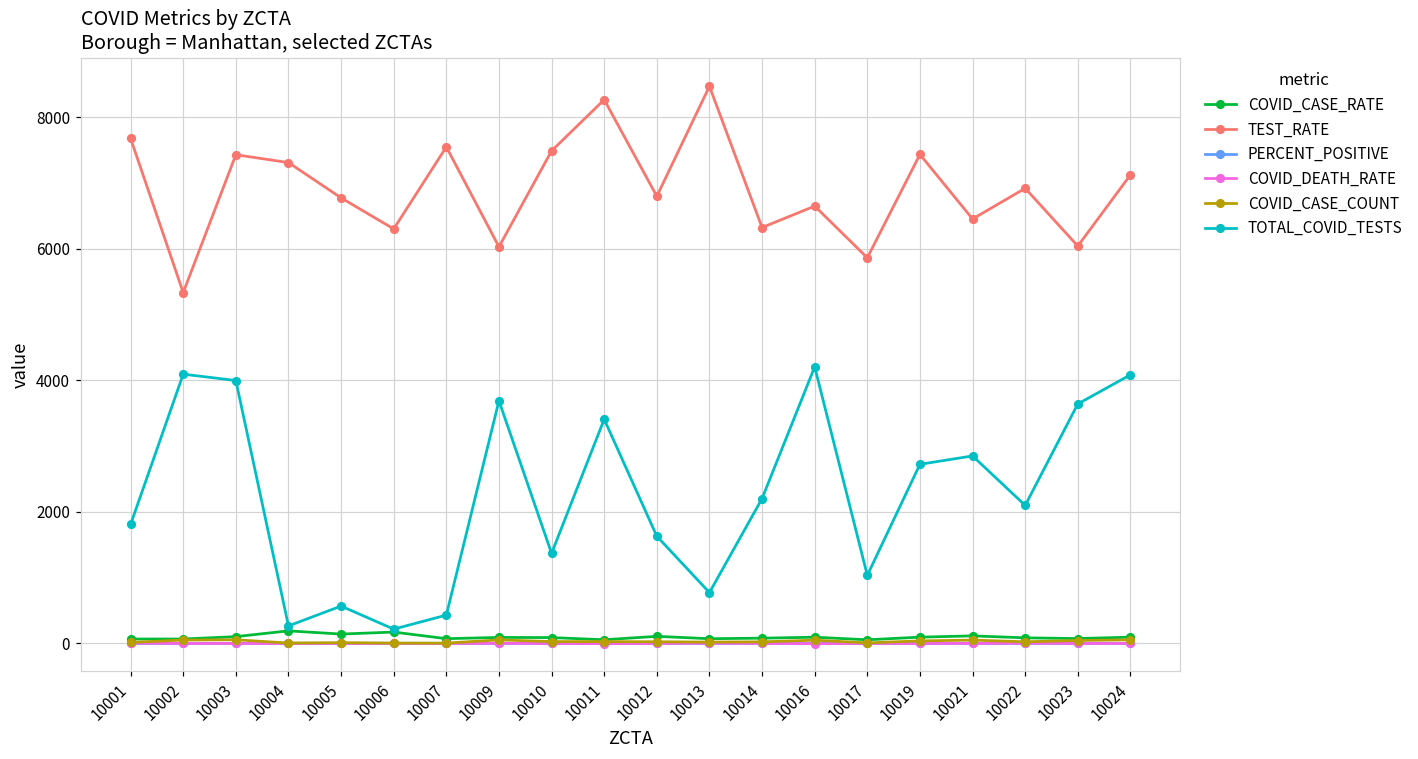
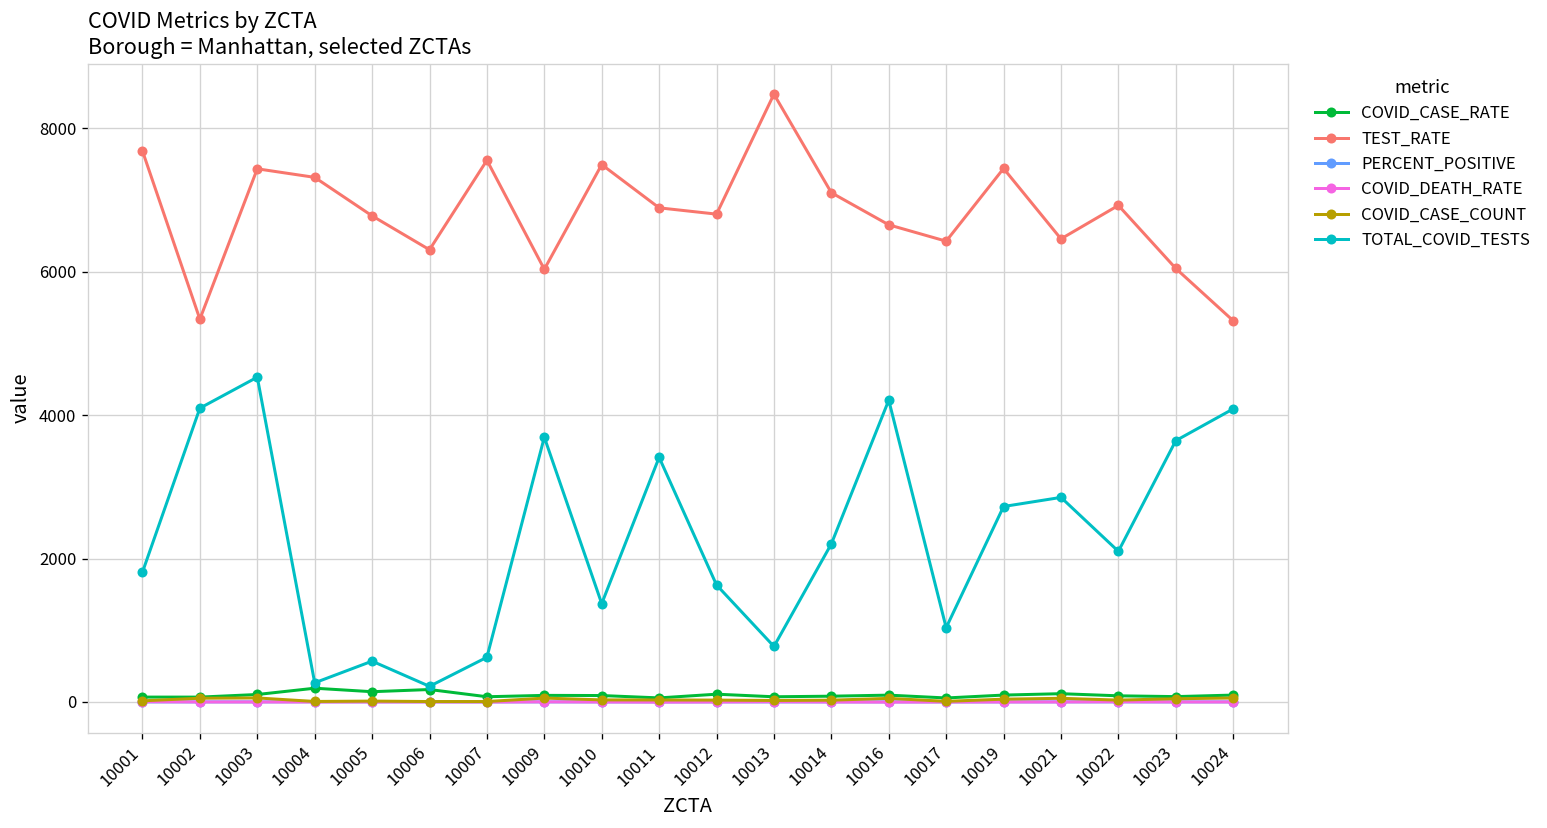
  {
    "COVID_CASE_RATE": {
      "10001": 100,
      "10003": 100,
      "10004": 200,
      "10005": 100,
      "10006": 200,
      "10007": 100,
      "10010": 100,
      "10012": 100,
      "10013": 100,
      "10014": 100,
      "10016": 100,
      "10017": 100,
      "10019": 100,
      "10021": 100,
      "10022": 100
    },
    "TEST_RATE": {
      "10001": 7700,
      "10002": 5300,
      "10003": 7400,
      "10004": 7300,
      "10005": 6800,
      "10006": 6300,
      "10007": 7600,
      "10009": 6000,
      "10010": 7500,
-     "10011": 8300,
+     "10011": 6900,
      "10012": 6800,
      "10013": 8500,
-     "10014": 6300,
+     "10014": 7100,
      "10016": 6700,
-     "10017": 5900,
+     "10017": 6400,
      "10019": 7400,
      "10021": 6500,
      "10022": 6900,
      "10023": 6000,
-     "10024": 7100
+     "10024": 5300
    },
    "COVID_DEATH_RATE": {
      "10002": 0,
      "10003": 0,
      "10009": 0,
      "10016": 0,
      "10021": 0,
      "10023": 0,
      "10024": 0
    },
    "COVID_CASE_COUNT": {
      "10003": 100,
      "10016": 100,
      "10021": 100
    },
    "TOTAL_COVID_TESTS": {
      "10001": 1800,
      "10002": 4100,
-     "10003": 4000,
+     "10003": 4500,
      "10004": 300,
      "10005": 600,
      "10006": 200,
-     "10007": 400,
+     "10007": 600,
      "10009": 3700,
      "10010": 1400,
      "10011": 3400,
      "10012": 1600,
      "10013": 800,
      "10014": 2200,
      "10016": 4200,
      "10017": 1000,
      "10019": 2700,
      "10021": 2900,
      "10022": 2100,
      "10023": 3600,
      "10024": 4100
    }
  }
